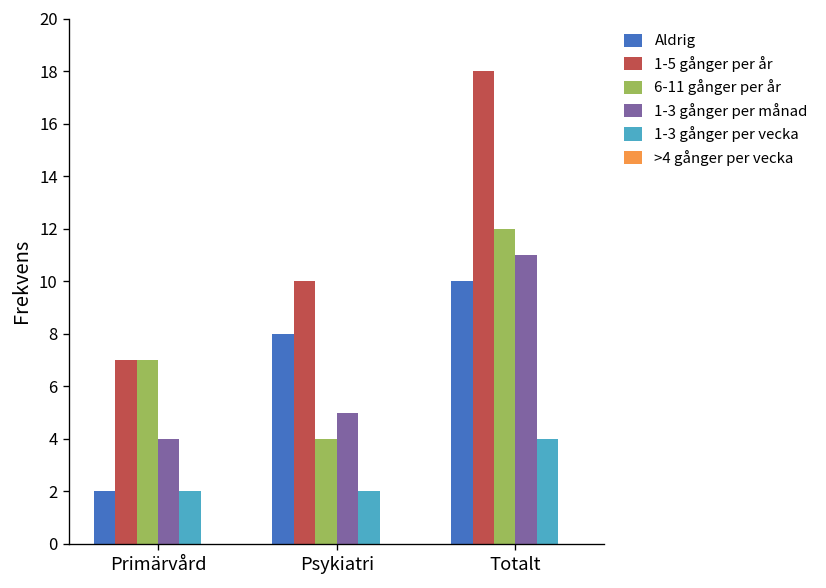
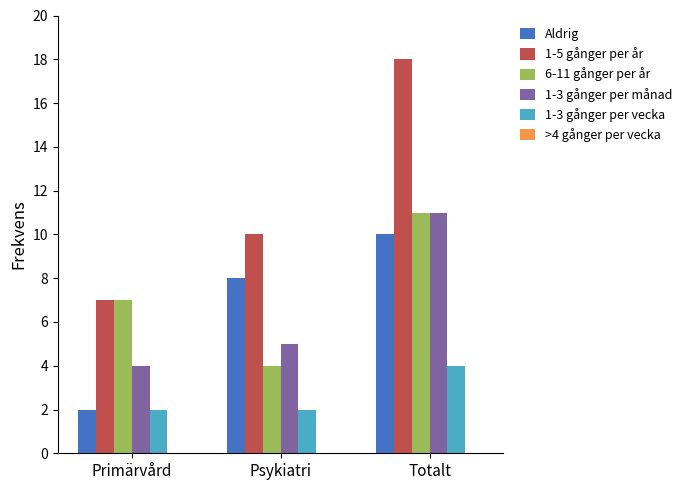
  {
    "1-5 gånger per år": {
      "Primärvård": 7,
      "Psykiatri": 10,
      "Totalt": 18
    },
    "6-11 gånger per år": {
      "Primärvård": 7,
      "Psykiatri": 4,
-     "Totalt": 12
+     "Totalt": 11
    },
    "1-3 gånger per månad": {
      "Primärvård": 4,
      "Psykiatri": 5,
      "Totalt": 11
    },
    ">4 gånger per vecka": {
      "Primärvård": 0,
      "Psykiatri": 0,
      "Totalt": 0
    }
  }
